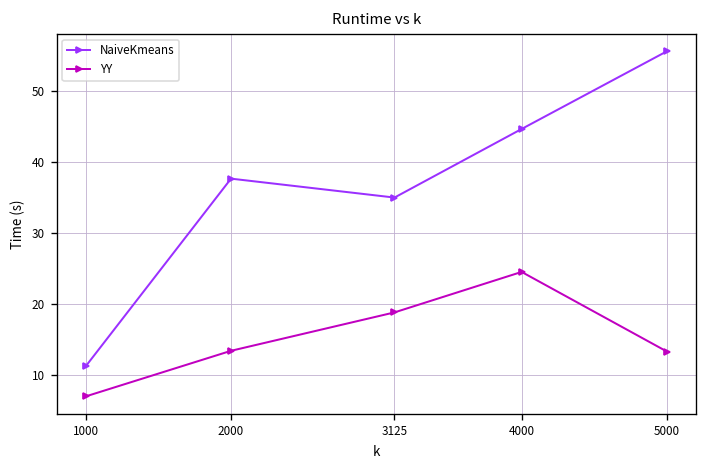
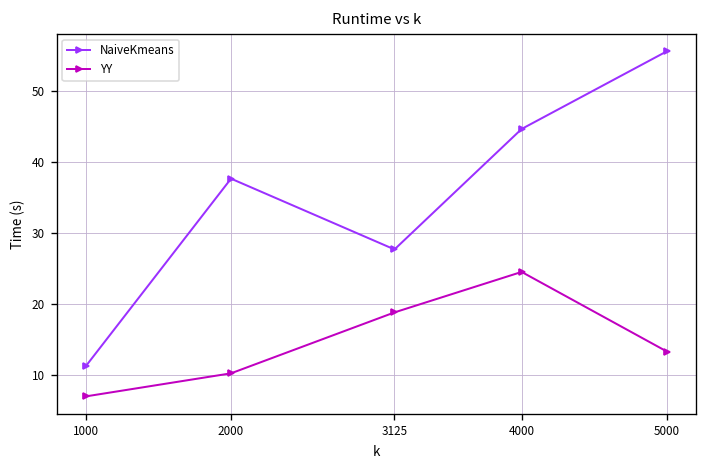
  {
    "NaiveKmeans": {
      "1000": 11,
      "2000": 38,
-     "3125": 35,
+     "3125": 28,
      "4000": 45,
      "5000": 56
    },
    "YY": {
      "1000": 7,
-     "2000": 13,
+     "2000": 10,
      "3125": 19,
      "4000": 25,
      "5000": 13
    }
  }
